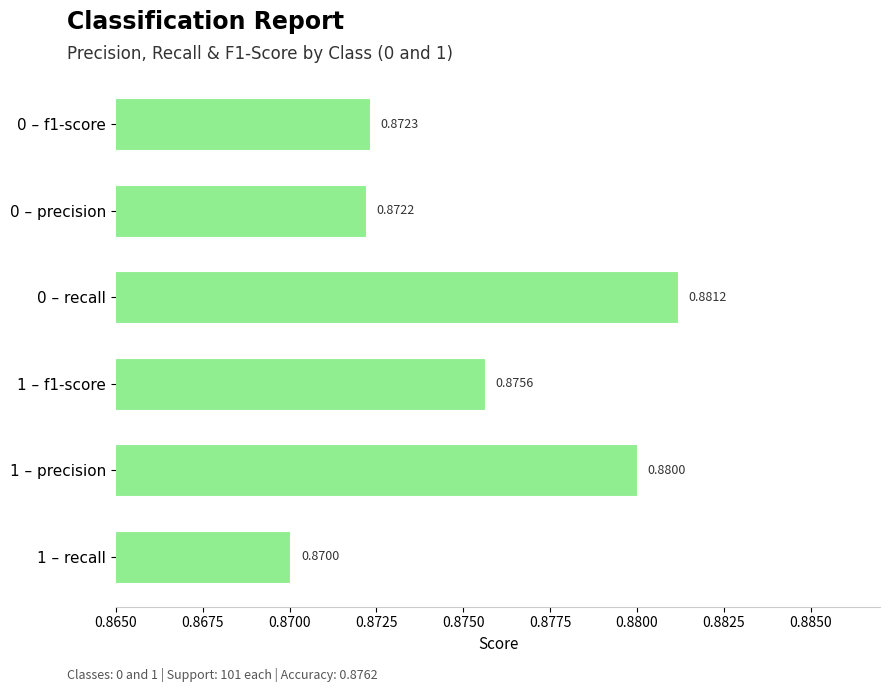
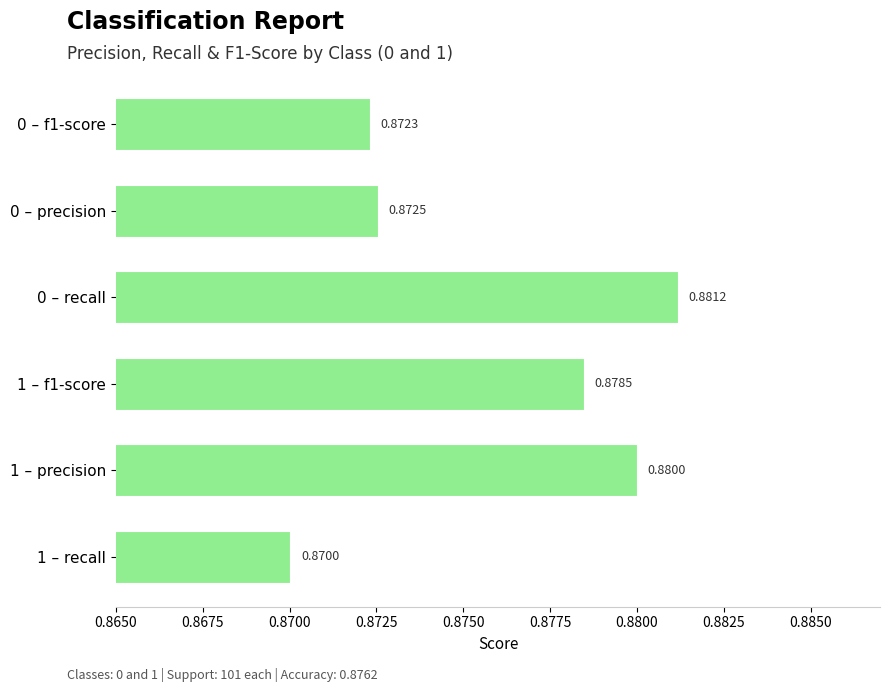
  {
    "0 – f1-score": 0.8723,
-   "0 – precision": 0.8722,
+   "0 – precision": 0.8725,
    "0 – recall": 0.8812,
-   "1 – f1-score": 0.8756,
+   "1 – f1-score": 0.8785,
    "1 – precision": 0.8800,
    "1 – recall": 0.8700
  }
